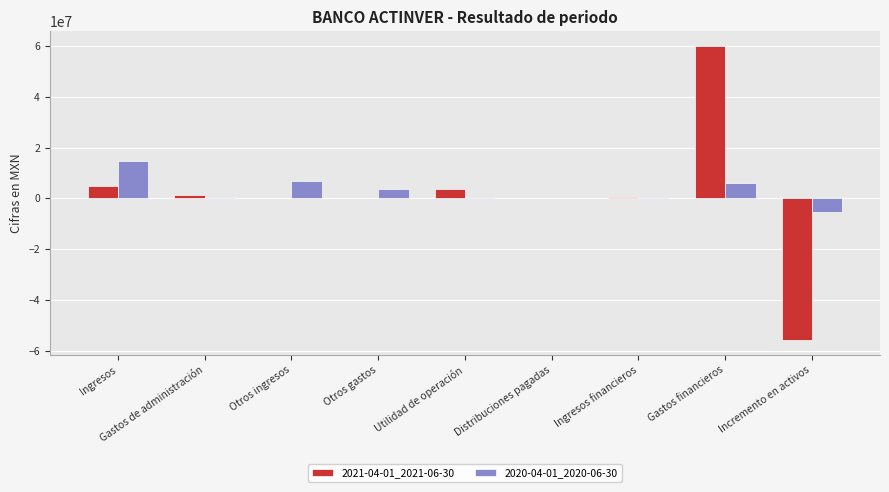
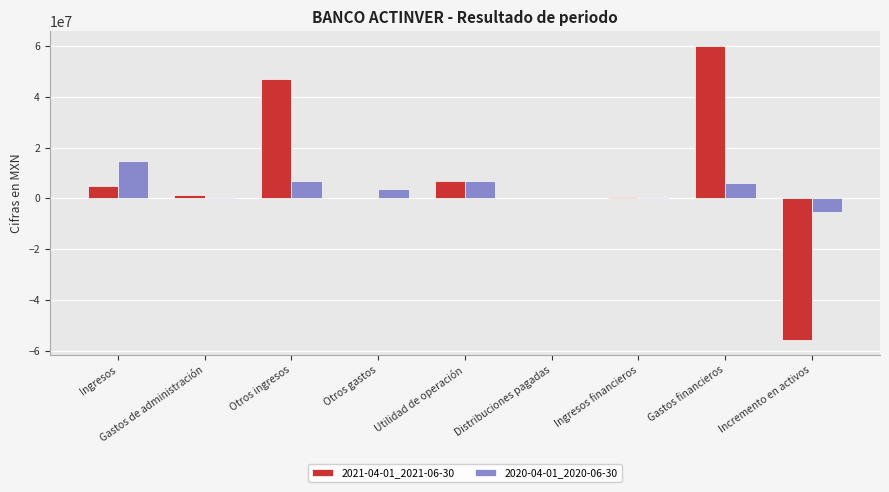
  {
    "2021-04-01_2021-06-30": {
      "Ingresos": 5000000,
      "Gastos de administración": 1000000,
-     "Otros ingresos": 0,
+     "Otros ingresos": 47000000,
      "Otros gastos": 0,
-     "Utilidad de operación": 4000000,
+     "Utilidad de operación": 7000000,
      "Distribuciones pagadas": 0,
      "Gastos financieros": 60000000,
      "Incremento en activos": -56000000
    },
    "2020-04-01_2020-06-30": {
      "Ingresos": 15000000,
      "Otros ingresos": 7000000,
      "Otros gastos": 4000000,
-     "Utilidad de operación": 0,
+     "Utilidad de operación": 7000000,
      "Distribuciones pagadas": 0,
      "Gastos financieros": 6000000,
      "Incremento en activos": -5000000
    }
  }
